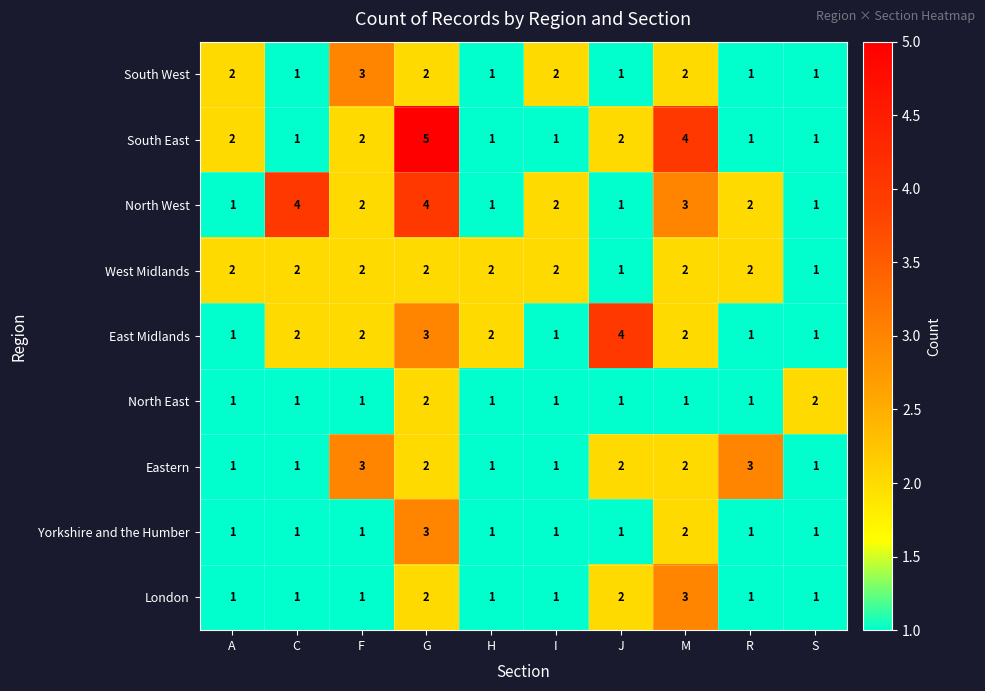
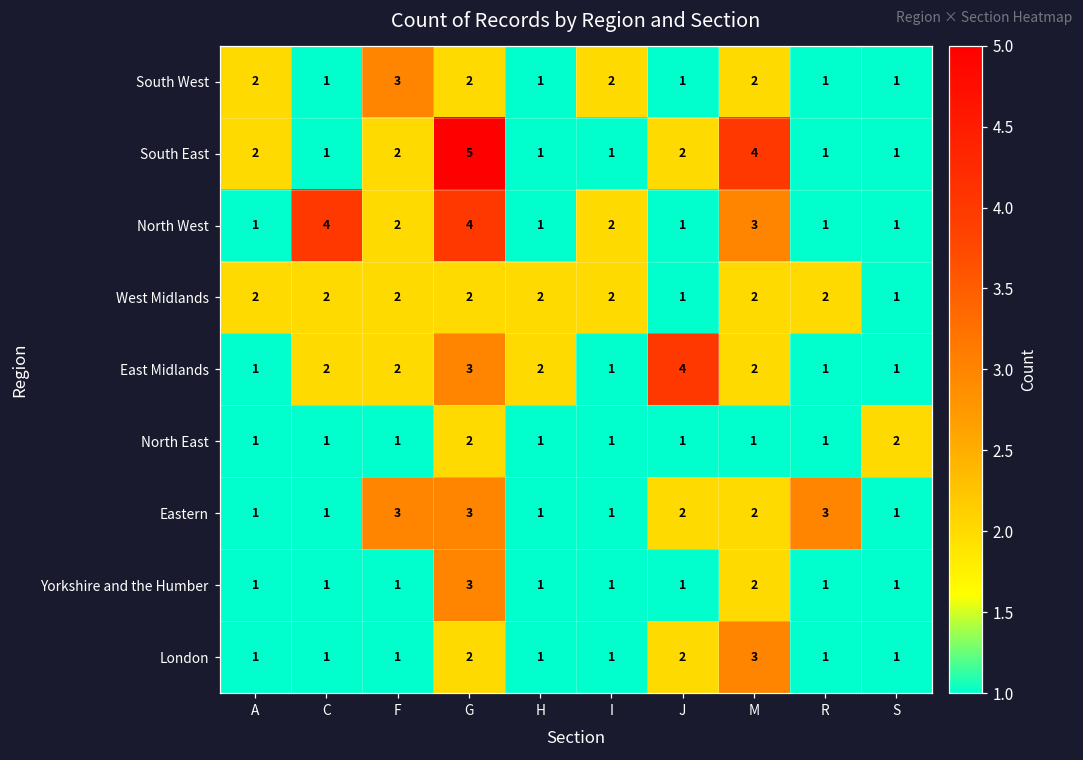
  {
    "South West": {
      "A": 2,
      "C": 1,
      "F": 3,
      "G": 2,
      "H": 1,
      "I": 2,
      "J": 1,
      "M": 2,
      "R": 1,
      "S": 1
    },
    "South East": {
      "A": 2,
      "C": 1,
      "F": 2,
      "G": 5,
      "H": 1,
      "I": 1,
      "J": 2,
      "M": 4,
      "R": 1,
      "S": 1
    },
    "North West": {
      "A": 1,
      "C": 4,
      "F": 2,
      "G": 4,
      "H": 1,
      "I": 2,
      "J": 1,
      "M": 3,
-     "R": 2,
+     "R": 1,
      "S": 1
    },
    "West Midlands": {
      "A": 2,
      "C": 2,
      "F": 2,
      "G": 2,
      "H": 2,
      "I": 2,
      "J": 1,
      "M": 2,
      "R": 2,
      "S": 1
    },
    "East Midlands": {
      "A": 1,
      "C": 2,
      "F": 2,
      "G": 3,
      "H": 2,
      "I": 1,
      "J": 4,
      "M": 2,
      "R": 1,
      "S": 1
    },
    "North East": {
      "A": 1,
      "C": 1,
      "F": 1,
      "G": 2,
      "H": 1,
      "I": 1,
      "J": 1,
      "M": 1,
      "R": 1,
      "S": 2
    },
    "Eastern": {
      "A": 1,
      "C": 1,
      "F": 3,
-     "G": 2,
+     "G": 3,
      "H": 1,
      "I": 1,
      "J": 2,
      "M": 2,
      "R": 3,
      "S": 1
    },
    "Yorkshire and the Humber": {
      "A": 1,
      "C": 1,
      "F": 1,
      "G": 3,
      "H": 1,
      "I": 1,
      "J": 1,
      "M": 2,
      "R": 1,
      "S": 1
    },
    "London": {
      "A": 1,
      "C": 1,
      "F": 1,
      "G": 2,
      "H": 1,
      "I": 1,
      "J": 2,
      "M": 3,
      "R": 1,
      "S": 1
    }
  }
